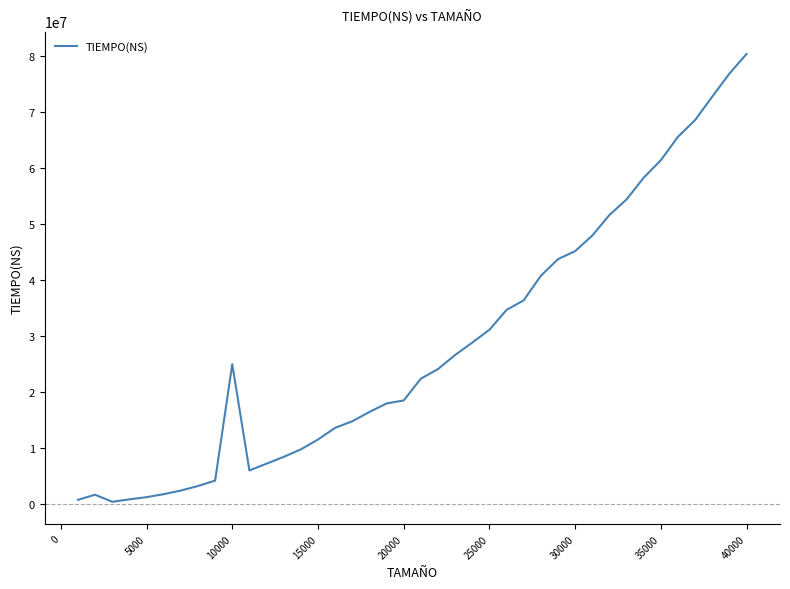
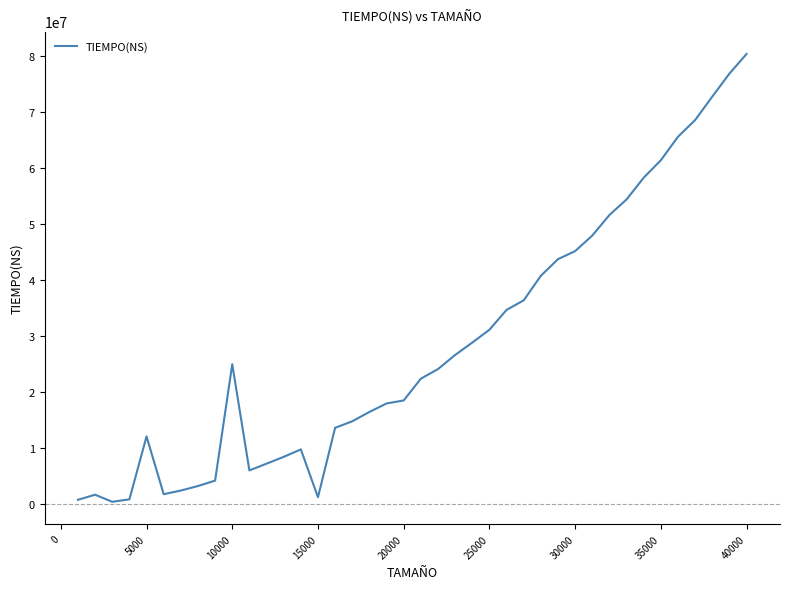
  {
-   "5000": 1000000,
+   "5000": 12000000,
    "10000": 25000000,
-   "15000": 12000000,
+   "15000": 1000000,
    "20000": 19000000,
    "25000": 31000000,
    "30000": 45000000,
    "35000": 61000000,
    "40000": 80000000
  }
